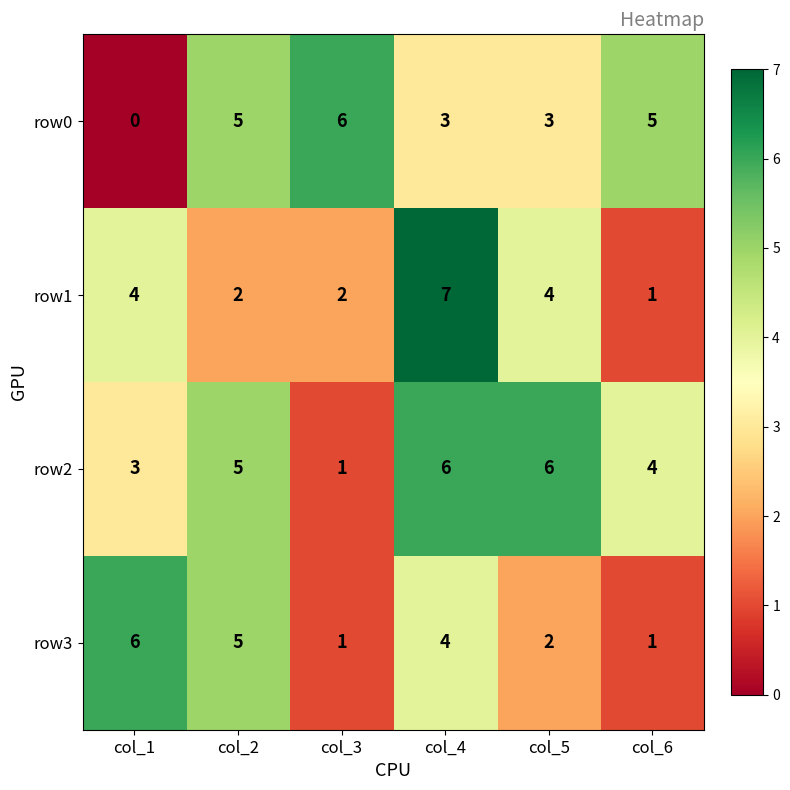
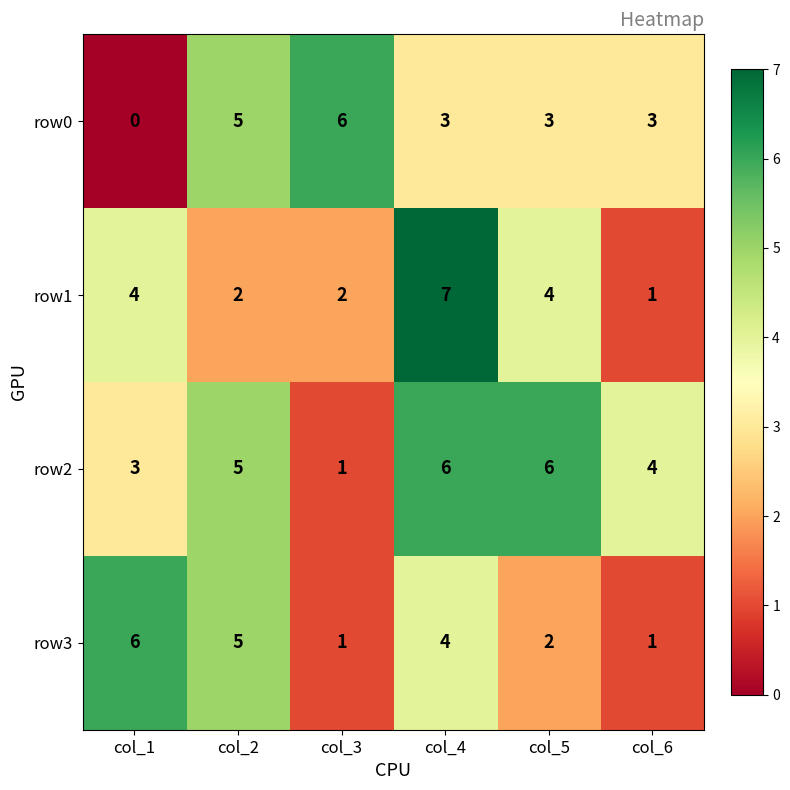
  {
    "row0": {
      "col_1": 0,
      "col_2": 5,
      "col_3": 6,
      "col_4": 3,
      "col_5": 3,
-     "col_6": 5
+     "col_6": 3
    },
    "row1": {
      "col_1": 4,
      "col_2": 2,
      "col_3": 2,
      "col_4": 7,
      "col_5": 4,
      "col_6": 1
    },
    "row2": {
      "col_1": 3,
      "col_2": 5,
      "col_3": 1,
      "col_4": 6,
      "col_5": 6,
      "col_6": 4
    },
    "row3": {
      "col_1": 6,
      "col_2": 5,
      "col_3": 1,
      "col_4": 4,
      "col_5": 2,
      "col_6": 1
    }
  }
